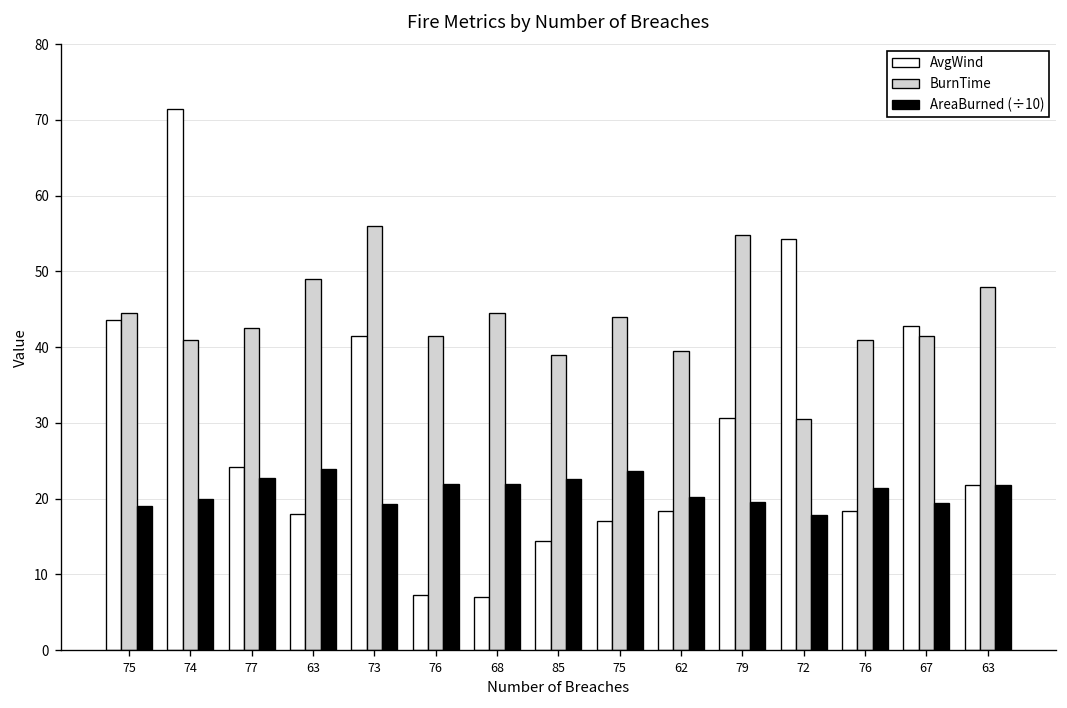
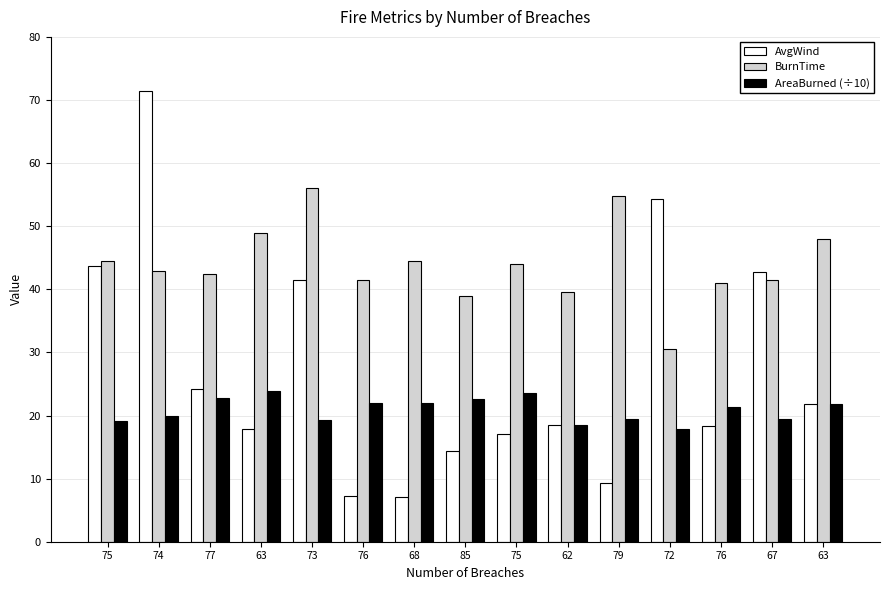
  {
    "AvgWind": {
      "74": 72,
      "77": 24,
      "73": 42,
      "68": 7,
      "85": 14,
      "62": 18,
-     "79": 31,
+     "79": 9,
      "72": 54,
      "67": 43
    },
    "BurnTime": {
-     "74": 41,
+     "74": 43,
      "77": 43,
      "73": 56,
      "68": 45,
      "85": 39,
      "62": 40,
      "79": 55,
      "72": 31,
      "67": 42
    },
    "AreaBurned (÷10)": {
      "74": 20,
      "77": 23,
      "73": 19,
      "68": 22,
      "85": 23,
-     "62": 20,
+     "62": 19,
      "79": 20,
      "72": 18,
      "67": 19
    }
  }
